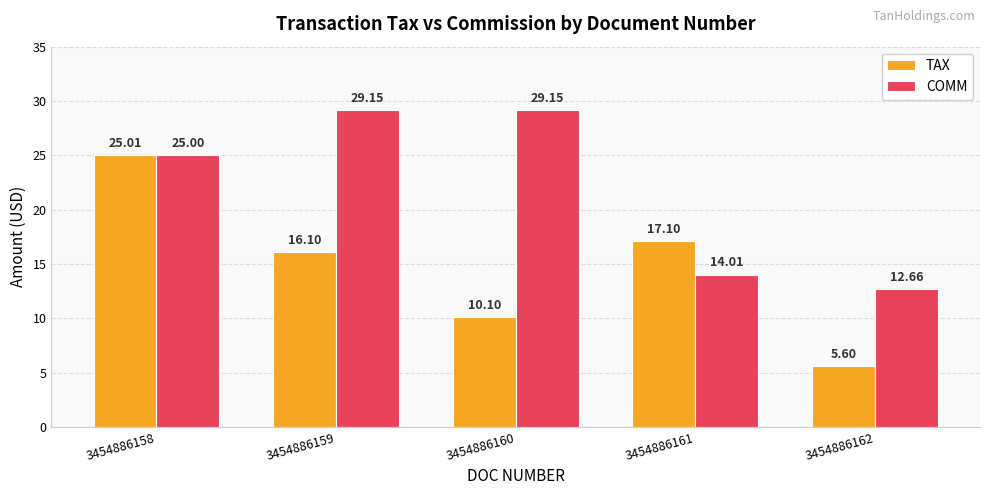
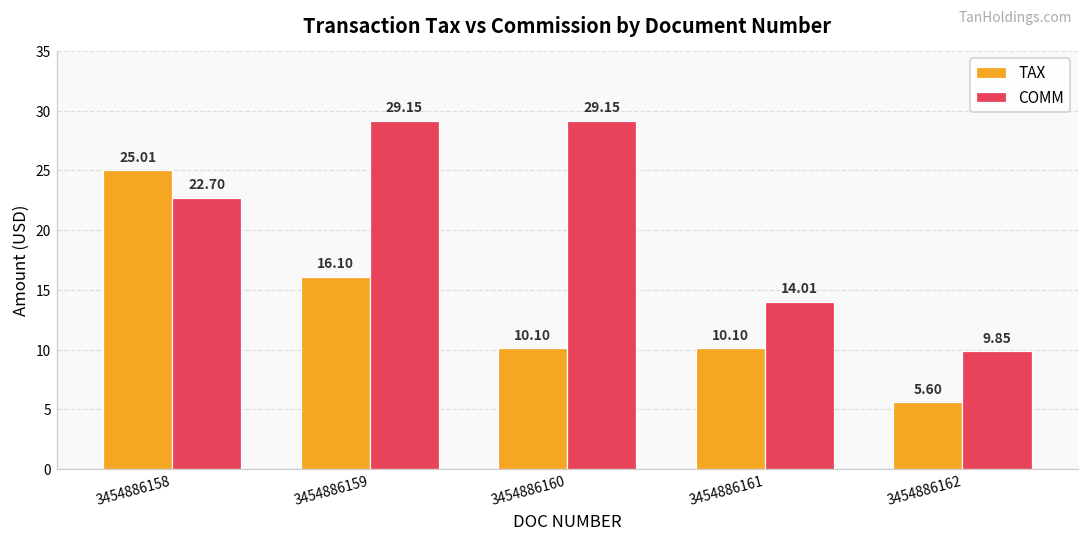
  {
    "TAX": {
      "3454886158": 25.01,
      "3454886159": 16.10,
      "3454886160": 10.10,
-     "3454886161": 17.10,
+     "3454886161": 10.10,
      "3454886162": 5.60
    },
    "COMM": {
-     "3454886158": 25.00,
+     "3454886158": 22.70,
      "3454886159": 29.15,
      "3454886160": 29.15,
      "3454886161": 14.01,
-     "3454886162": 12.66
+     "3454886162": 9.85
    }
  }
